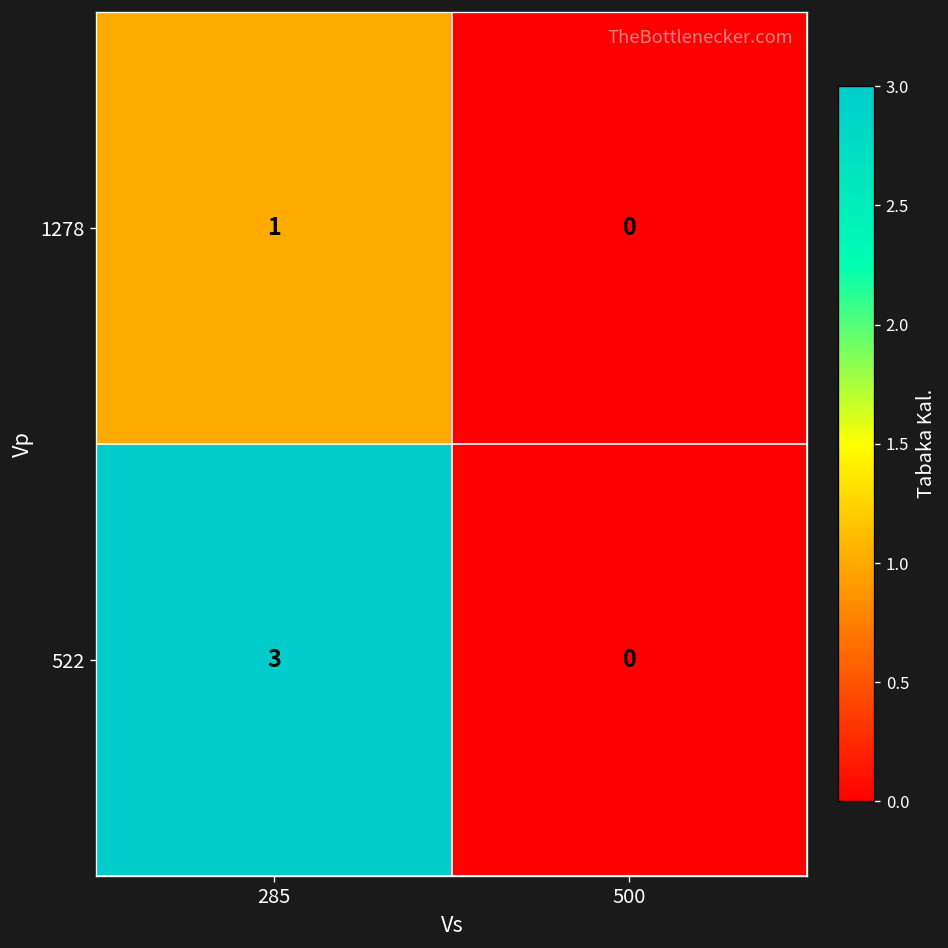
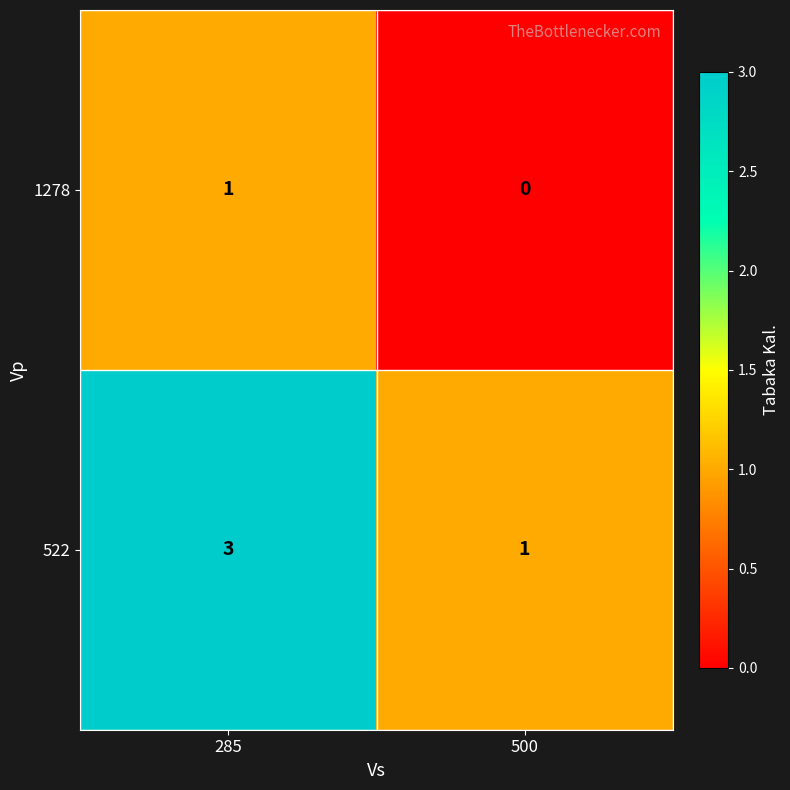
  {
    "1278": {
      "285": 1
    },
    "522": {
      "285": 3,
-     "500": 0
+     "500": 1
    }
  }
